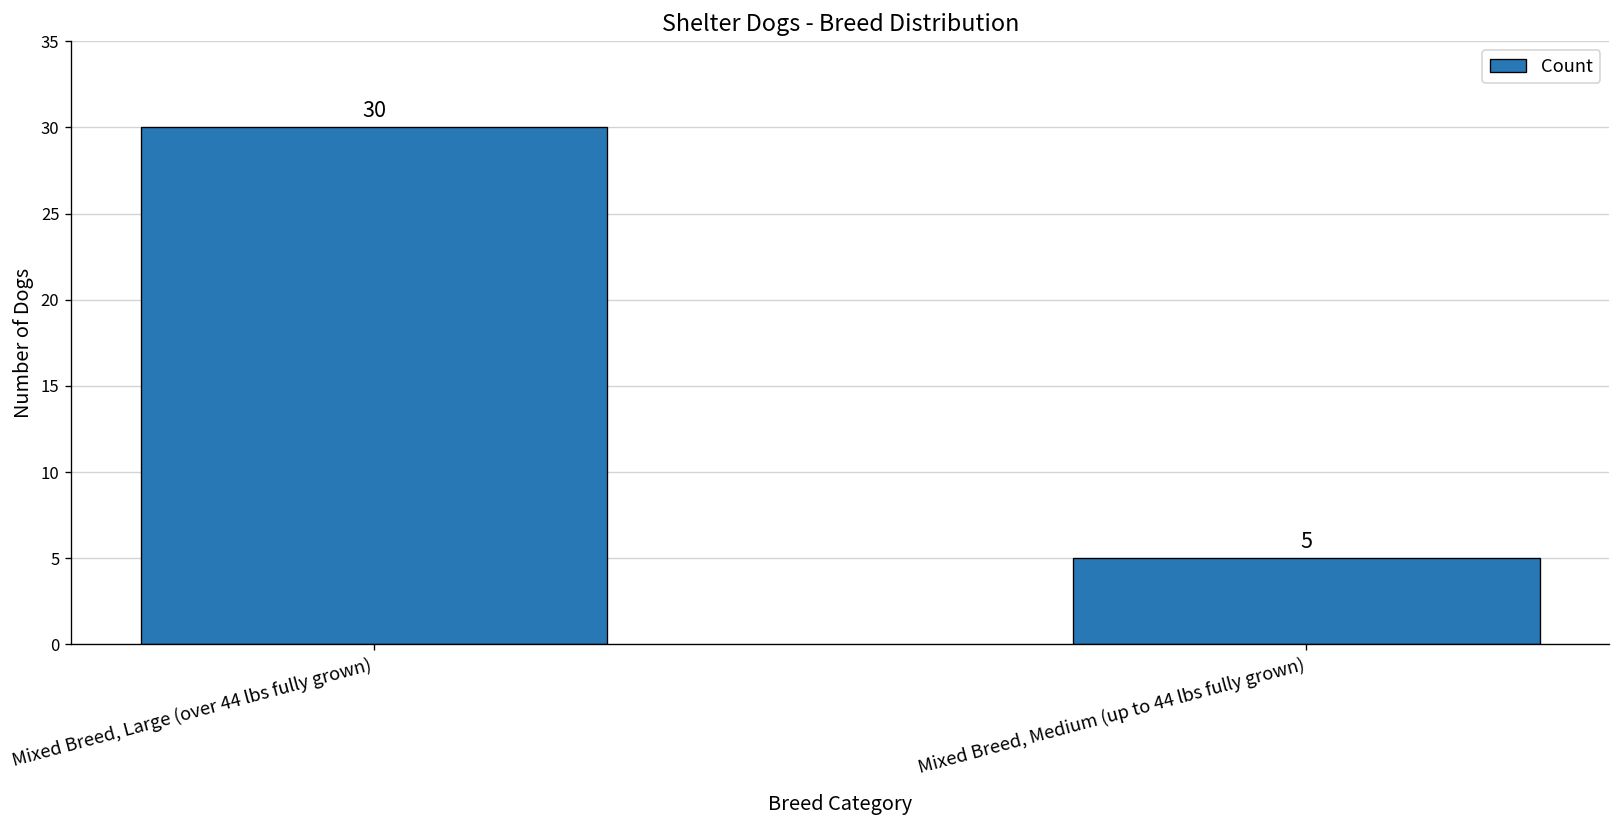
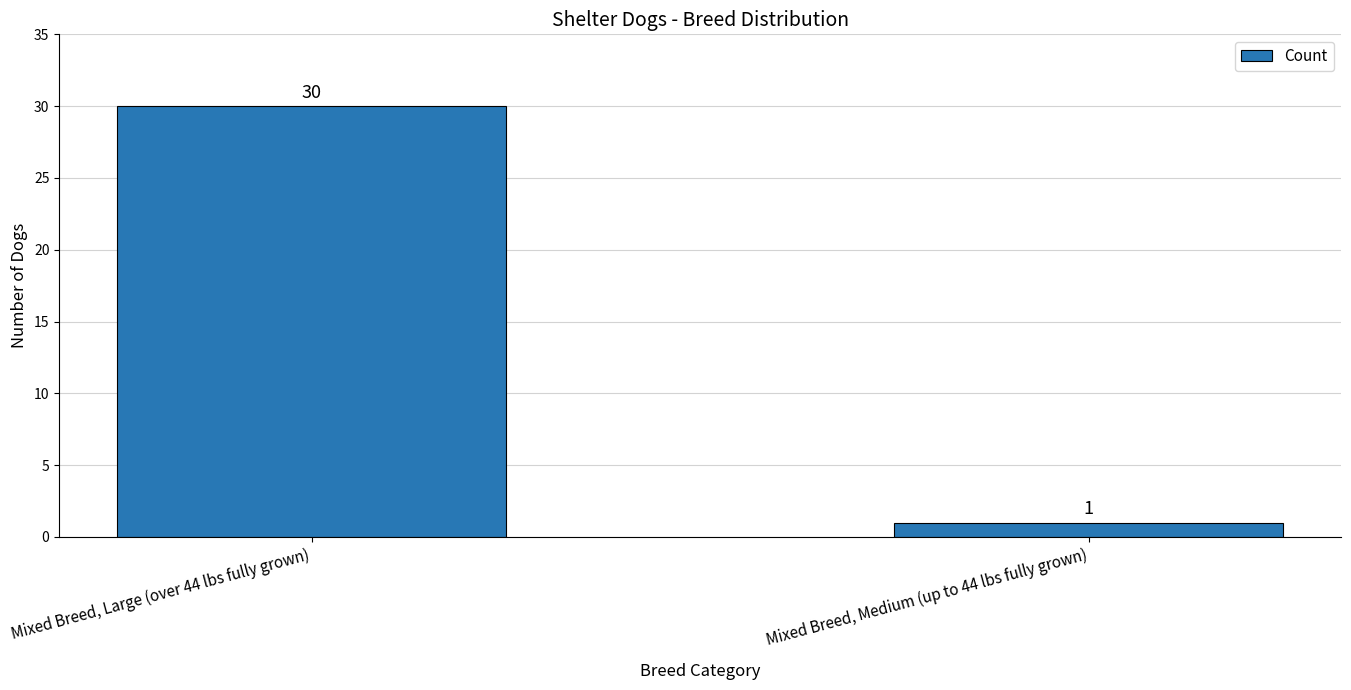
  {
    "Mixed Breed, Large (over 44 lbs fully grown)": 30,
-   "Mixed Breed, Medium (up to 44 lbs fully grown)": 5
+   "Mixed Breed, Medium (up to 44 lbs fully grown)": 1
  }
